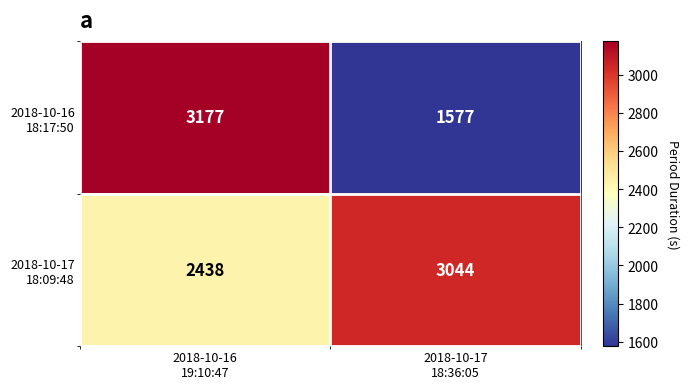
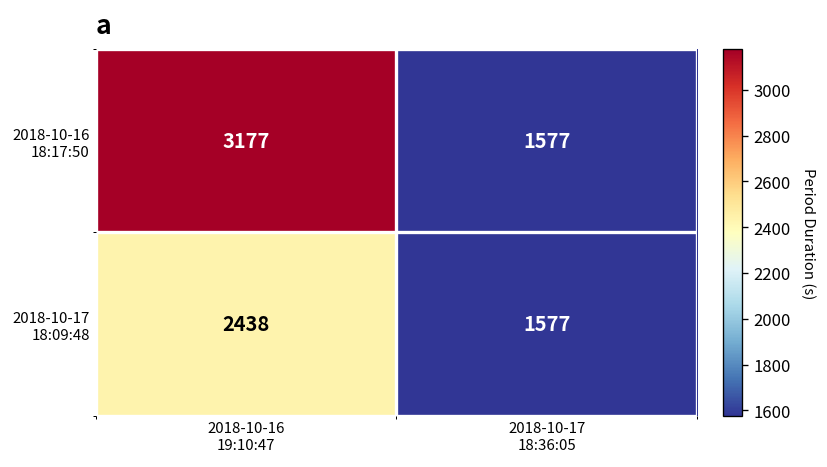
  {
    "2018-10-16 18:17:50": {
      "2018-10-16 19:10:47": 3177,
      "2018-10-17 18:36:05": 1577
    },
    "2018-10-17 18:09:48": {
      "2018-10-16 19:10:47": 2438,
-     "2018-10-17 18:36:05": 3044
+     "2018-10-17 18:36:05": 1577
    }
  }
